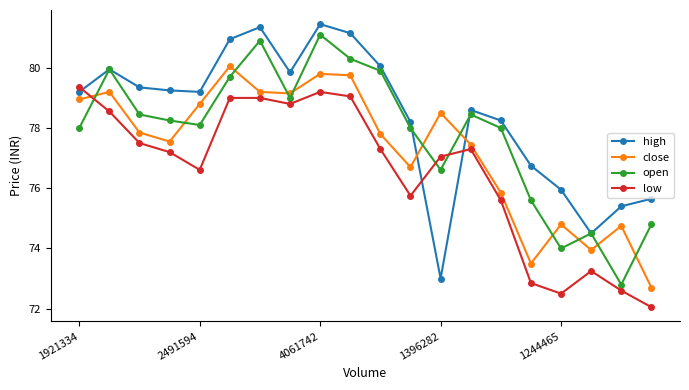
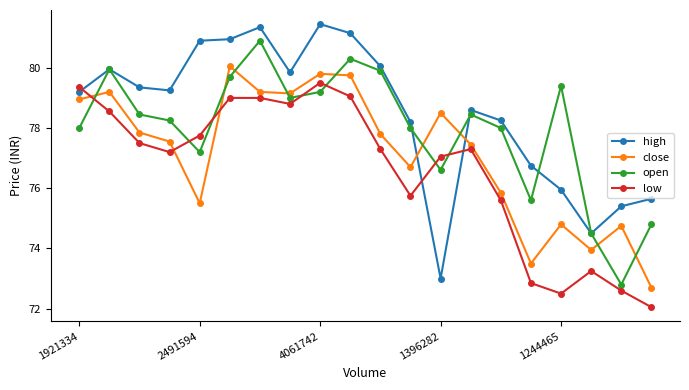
  {
    "high": {
      "1921334": 79.2,
-     "2491594": 79.2,
+     "2491594": 80.9,
      "4061742": 81.5,
      "1396282": 73.0,
      "1244465": 76.0
    },
    "close": {
      "1921334": 79.0,
-     "2491594": 78.8,
+     "2491594": 75.5,
      "4061742": 79.8,
      "1396282": 78.5,
      "1244465": 74.8
    },
    "open": {
      "1921334": 78.0,
-     "2491594": 78.1,
-     "4061742": 81.1,
+     "2491594": 77.2,
+     "4061742": 79.2,
      "1396282": 76.6,
-     "1244465": 74.0
+     "1244465": 79.4
    },
    "low": {
      "1921334": 79.4,
-     "2491594": 76.6,
-     "4061742": 79.2,
+     "2491594": 77.8,
+     "4061742": 79.5,
      "1396282": 77.1,
      "1244465": 72.5
    }
  }
